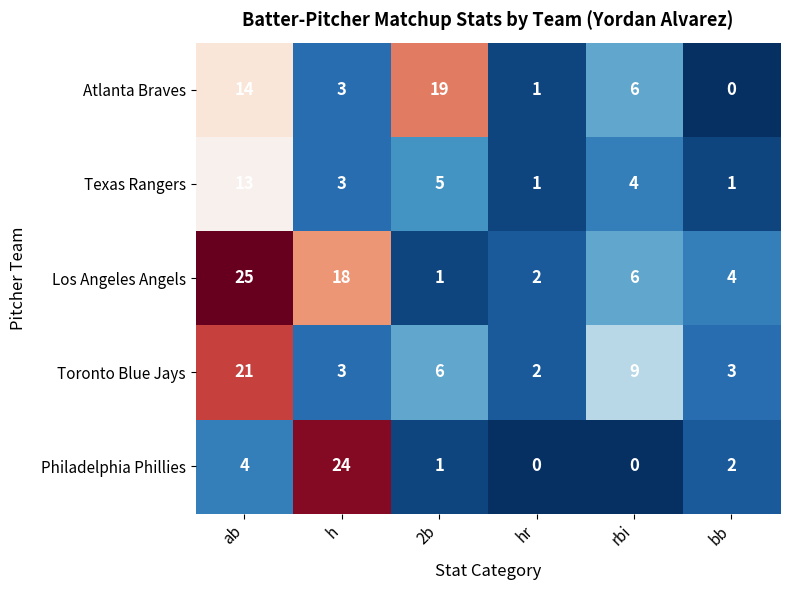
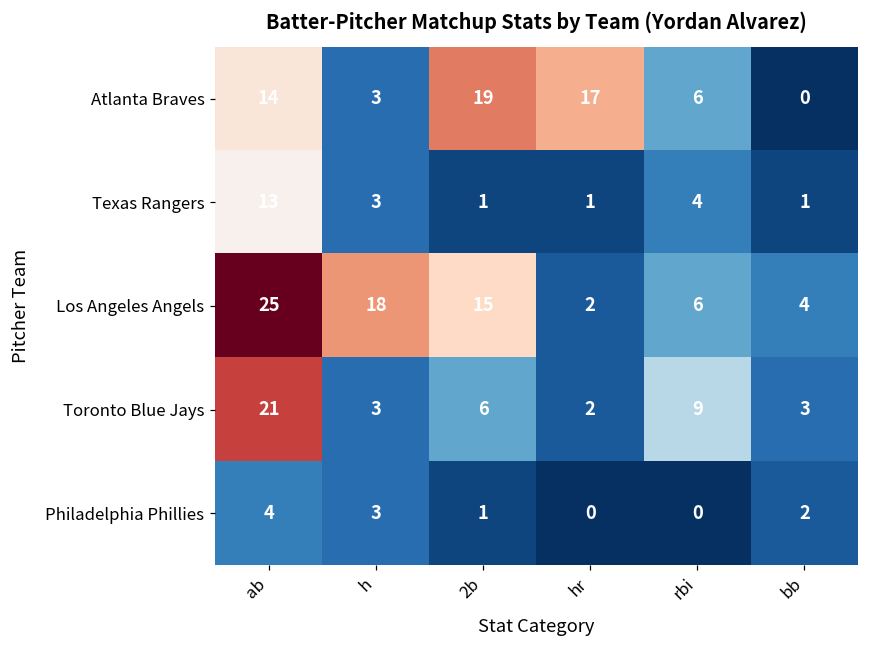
  {
    "Atlanta Braves": {
      "h": 3,
      "2b": 19,
-     "hr": 1,
+     "hr": 17,
      "rbi": 6,
      "bb": 0
    },
    "Texas Rangers": {
      "h": 3,
-     "2b": 5,
+     "2b": 1,
      "hr": 1,
      "rbi": 4,
      "bb": 1
    },
    "Los Angeles Angels": {
      "ab": 25,
      "h": 18,
-     "2b": 1,
+     "2b": 15,
      "hr": 2,
      "rbi": 6,
      "bb": 4
    },
    "Toronto Blue Jays": {
      "ab": 21,
      "h": 3,
      "2b": 6,
      "hr": 2,
      "rbi": 9,
      "bb": 3
    },
    "Philadelphia Phillies": {
      "ab": 4,
-     "h": 24,
+     "h": 3,
      "2b": 1,
      "hr": 0,
      "rbi": 0,
      "bb": 2
    }
  }
